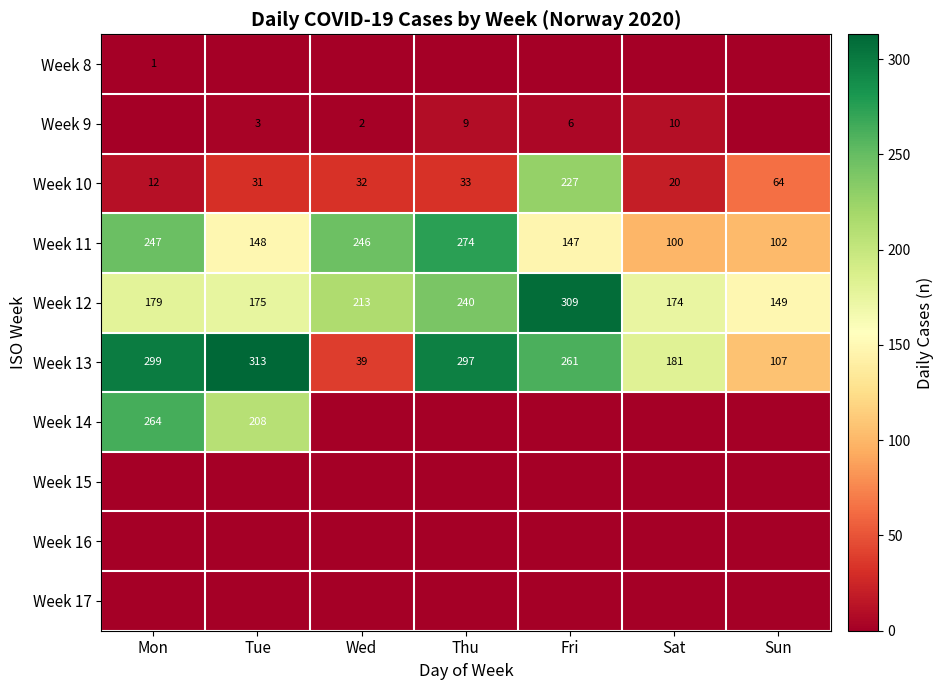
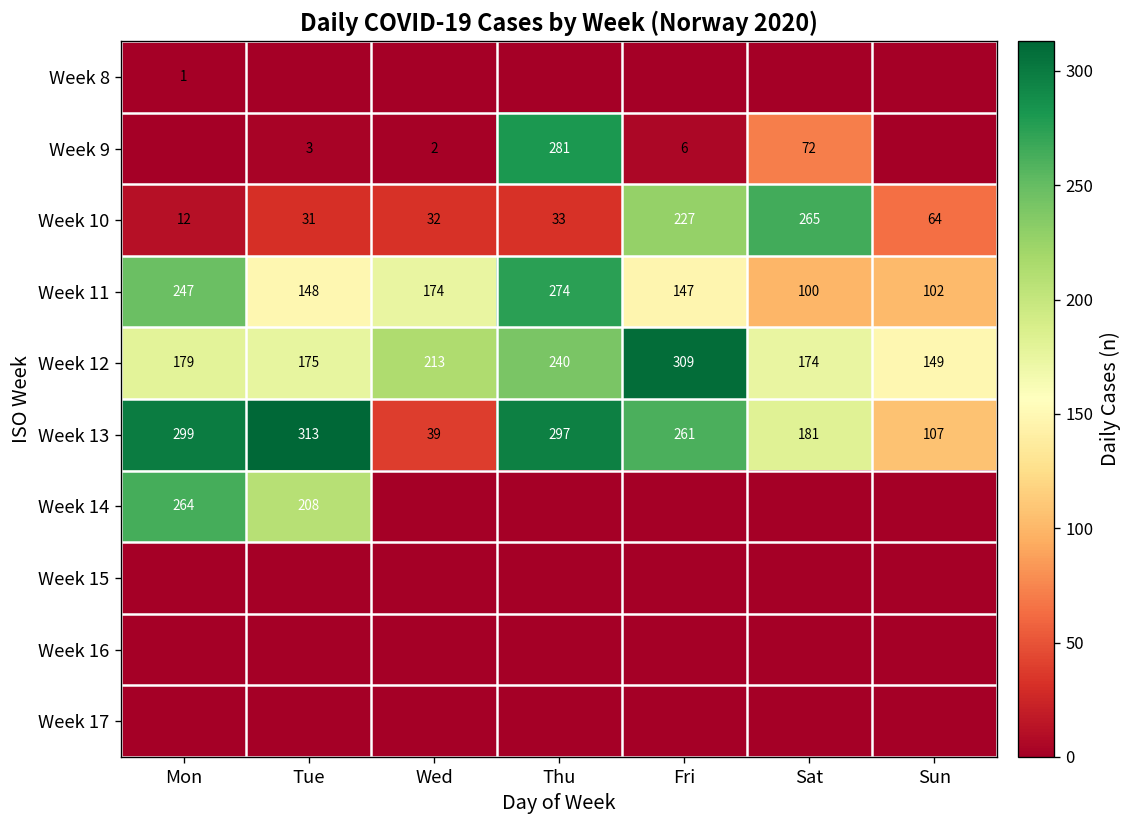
  {
    "Week 8": {
      "Mon": 1
    },
    "Week 9": {
      "Tue": 3,
      "Wed": 2,
-     "Thu": 9,
+     "Thu": 281,
      "Fri": 6,
-     "Sat": 10
+     "Sat": 72
    },
    "Week 10": {
      "Mon": 12,
      "Tue": 31,
      "Wed": 32,
      "Thu": 33,
      "Fri": 227,
-     "Sat": 20,
+     "Sat": 265,
      "Sun": 64
    },
    "Week 11": {
      "Mon": 247,
      "Tue": 148,
-     "Wed": 246,
+     "Wed": 174,
      "Thu": 274,
      "Fri": 147,
      "Sat": 100,
      "Sun": 102
    },
    "Week 12": {
      "Mon": 179,
      "Tue": 175,
      "Wed": 213,
      "Thu": 240,
      "Fri": 309,
      "Sat": 174,
      "Sun": 149
    },
    "Week 13": {
      "Mon": 299,
      "Tue": 313,
      "Wed": 39,
      "Thu": 297,
      "Fri": 261,
      "Sat": 181,
      "Sun": 107
    },
    "Week 14": {
      "Mon": 264,
      "Tue": 208
    }
  }
